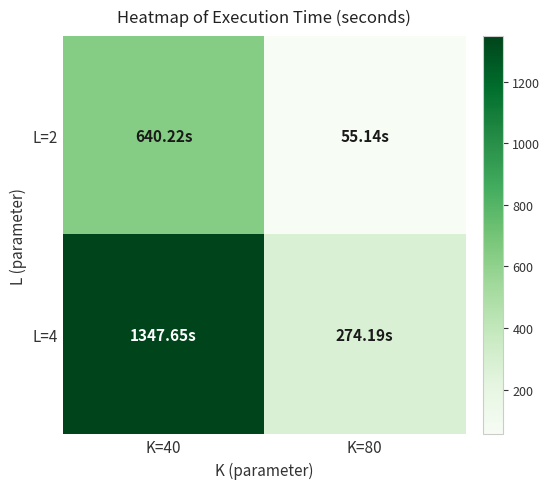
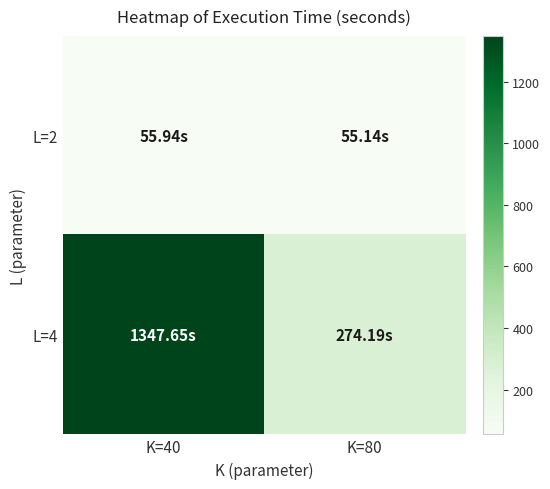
  {
    "L=2": {
-     "K=40": "640.22s",
+     "K=40": "55.94s",
      "K=80": "55.14s"
    },
    "L=4": {
      "K=40": "1347.65s",
      "K=80": "274.19s"
    }
  }
